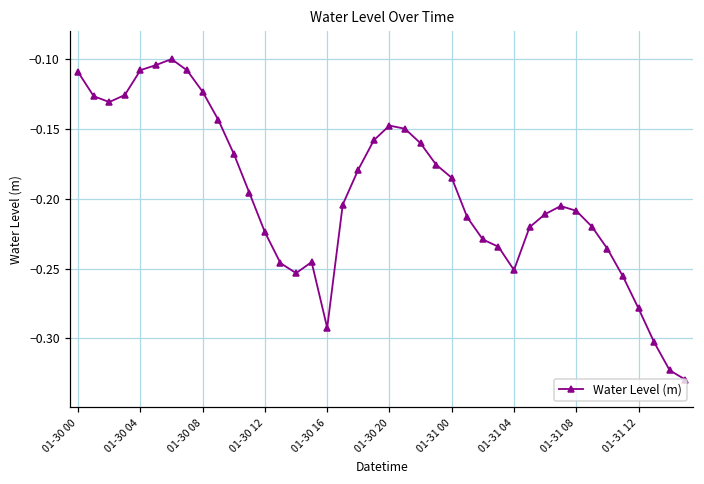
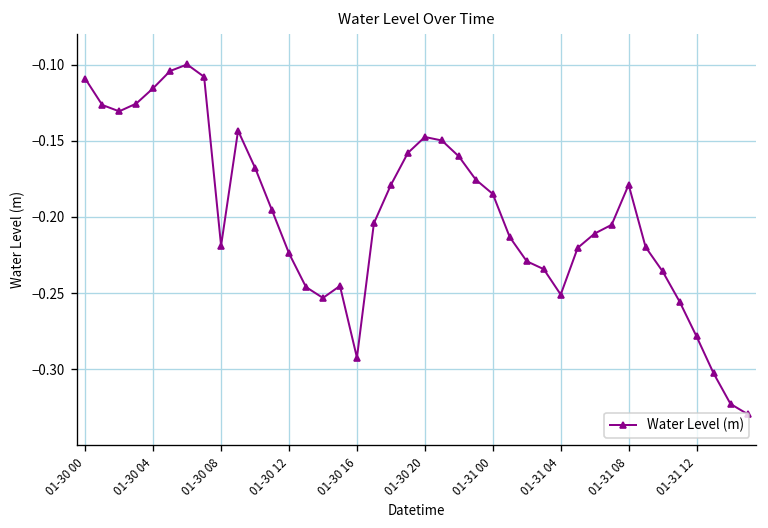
  {
    "01-30 00": -0.109,
-   "01-30 04": -0.108,
-   "01-30 08": -0.123,
+   "01-30 04": -0.115,
+   "01-30 08": -0.219,
    "01-30 12": -0.224,
    "01-30 16": -0.292,
    "01-30 20": -0.148,
    "01-31 00": -0.185,
    "01-31 04": -0.251,
-   "01-31 08": -0.209,
+   "01-31 08": -0.179,
    "01-31 12": -0.278
  }
